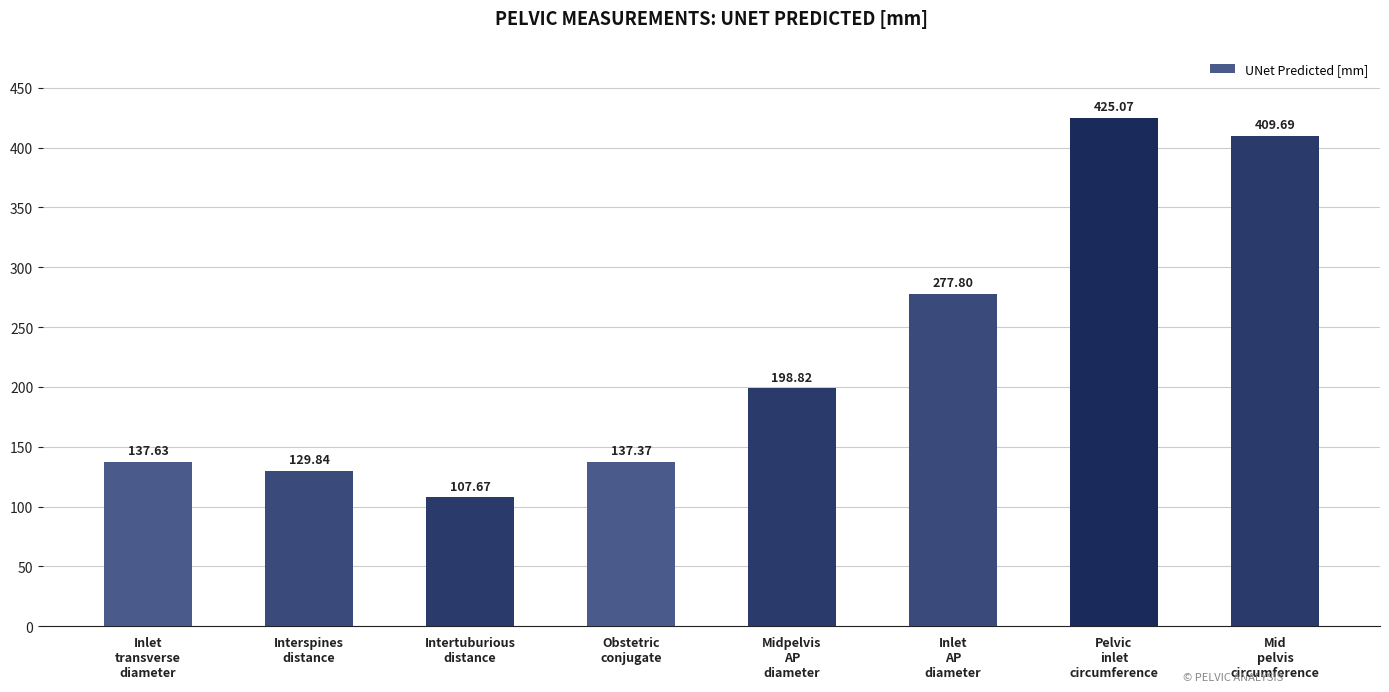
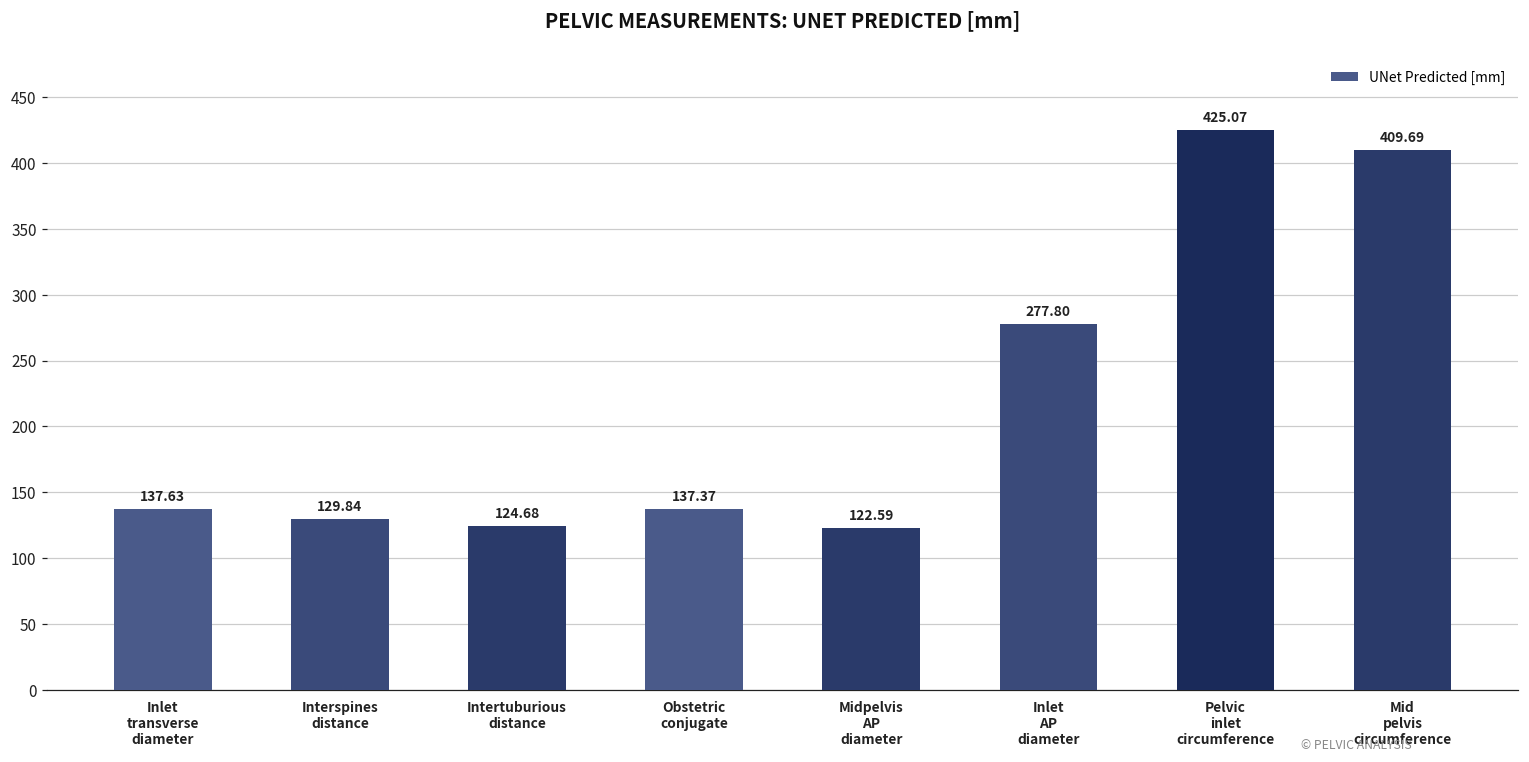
  {
    "Inlet transverse diameter": 137.63,
    "Interspines distance": 129.84,
-   "Intertuburious distance": 107.67,
+   "Intertuburious distance": 124.68,
    "Obstetric conjugate": 137.37,
-   "Midpelvis AP diameter": 198.82,
+   "Midpelvis AP diameter": 122.59,
    "Inlet AP diameter": 277.80,
    "Pelvic inlet circumference": 425.07,
    "Mid pelvis circumference": 409.69
  }
